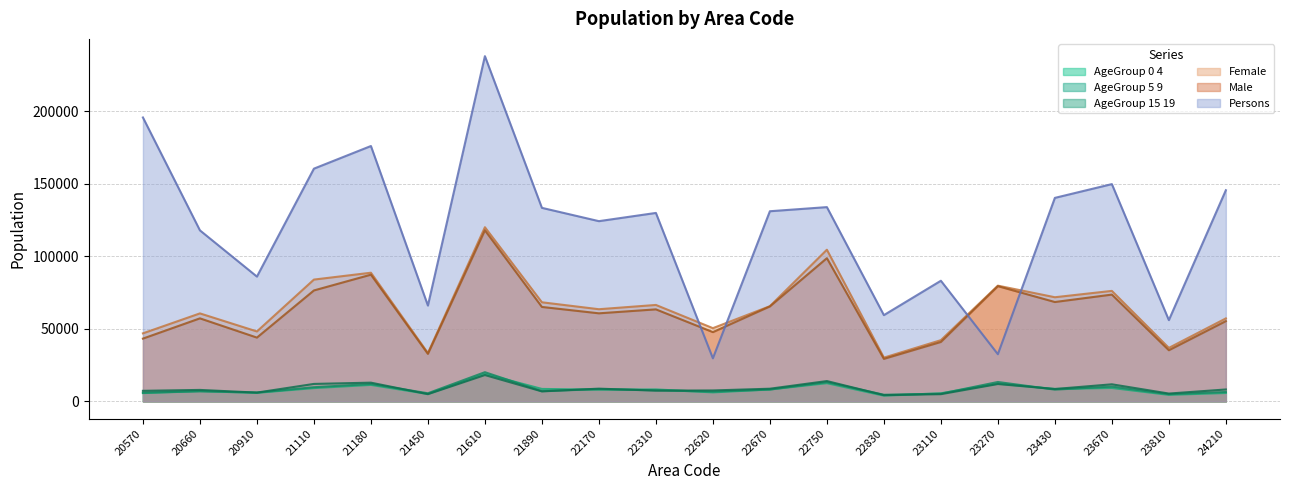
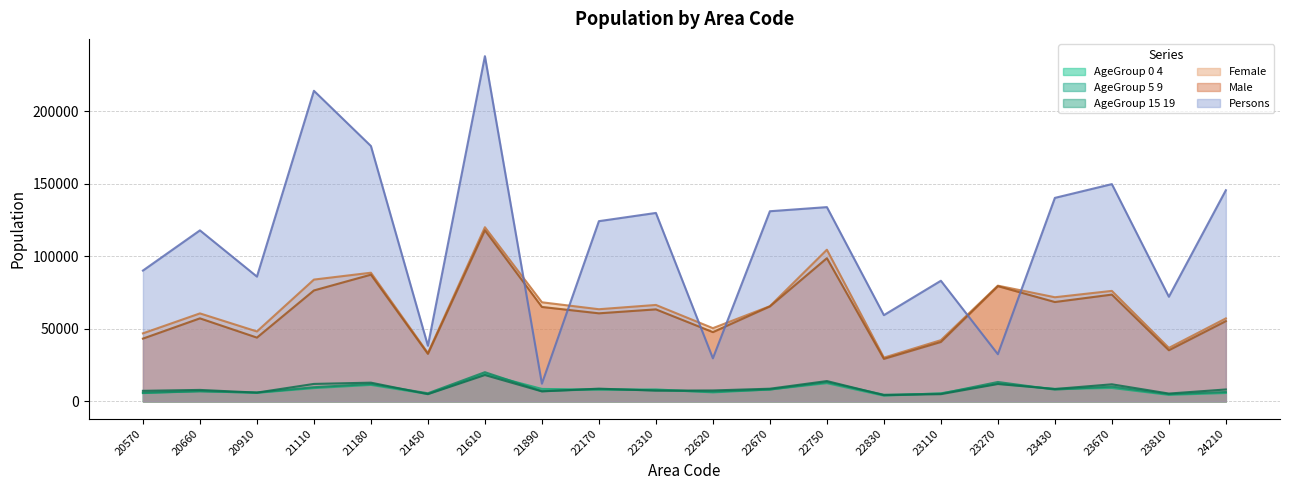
  {
    "Persons": {
-     "20570": 196000,
+     "20570": 90000,
      "20660": 118000,
      "20910": 86000,
-     "21110": 160000,
+     "21110": 214000,
      "21180": 176000,
-     "21450": 66000,
+     "21450": 38000,
      "21610": 238000,
-     "21890": 133000,
+     "21890": 12000,
      "22170": 124000,
      "22310": 130000,
      "22620": 30000,
      "22670": 131000,
      "22750": 134000,
      "22830": 59000,
      "23110": 83000,
      "23270": 32000,
      "23430": 140000,
      "23670": 150000,
-     "23810": 56000,
+     "23810": 72000,
      "24210": 146000
    }
  }
